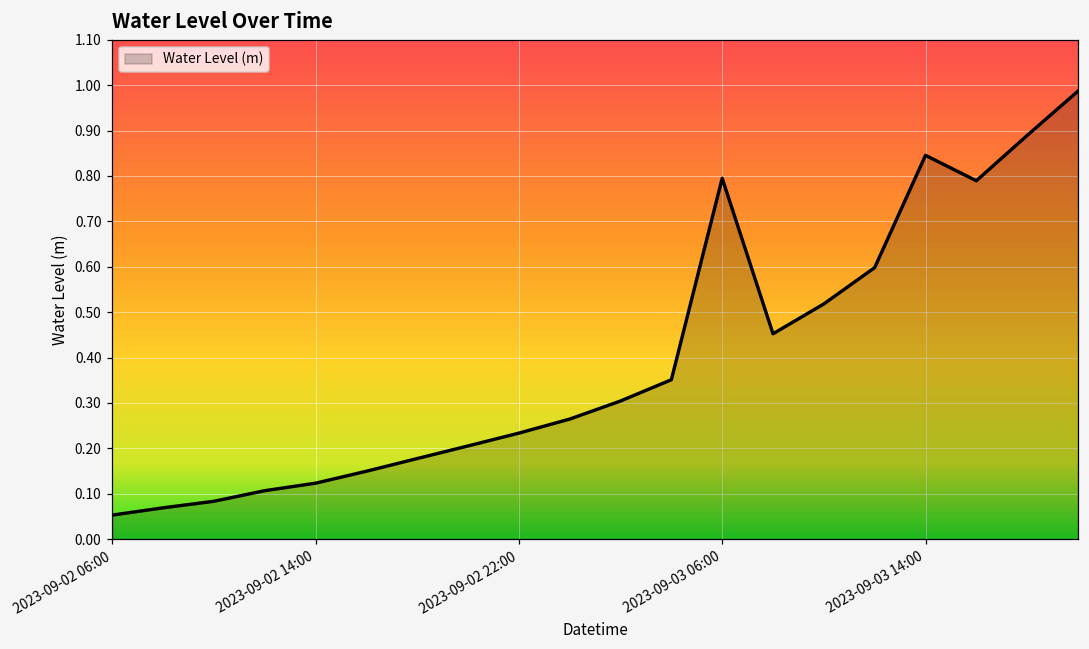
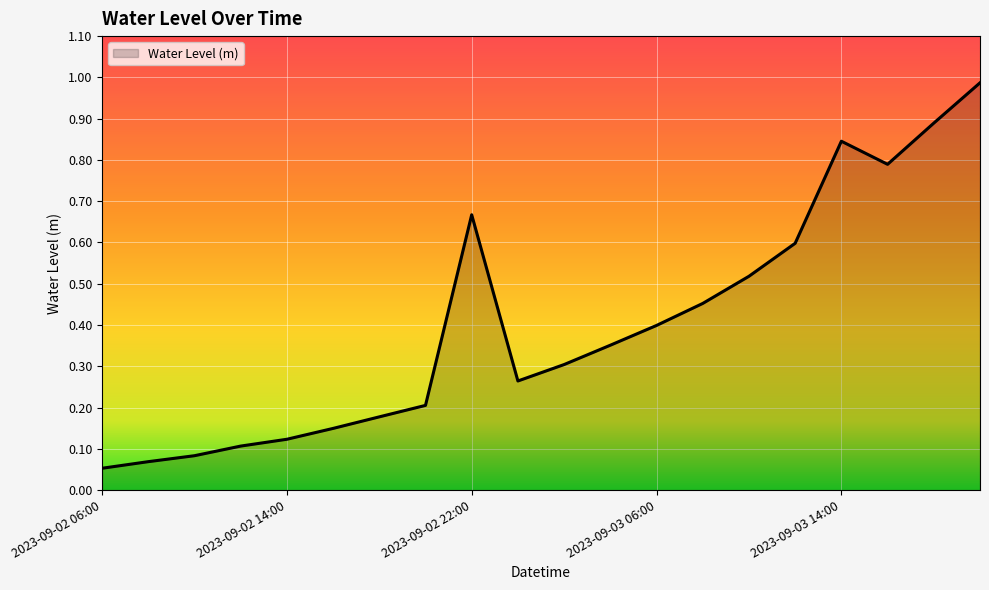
  {
    "2023-09-02 06:00": 0.05,
    "2023-09-02 14:00": 0.12,
-   "2023-09-02 22:00": 0.23,
-   "2023-09-03 06:00": 0.79,
+   "2023-09-02 22:00": 0.67,
+   "2023-09-03 06:00": 0.40,
    "2023-09-03 14:00": 0.85
  }
